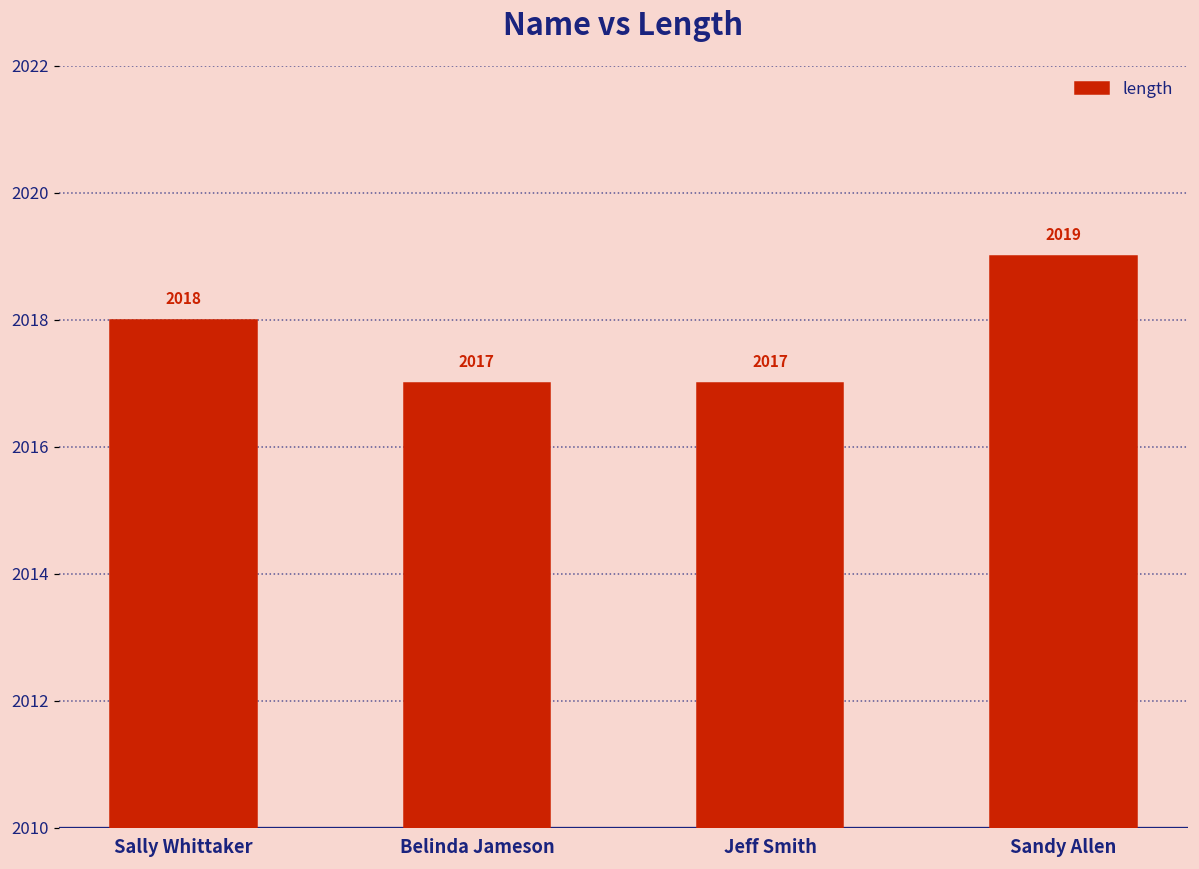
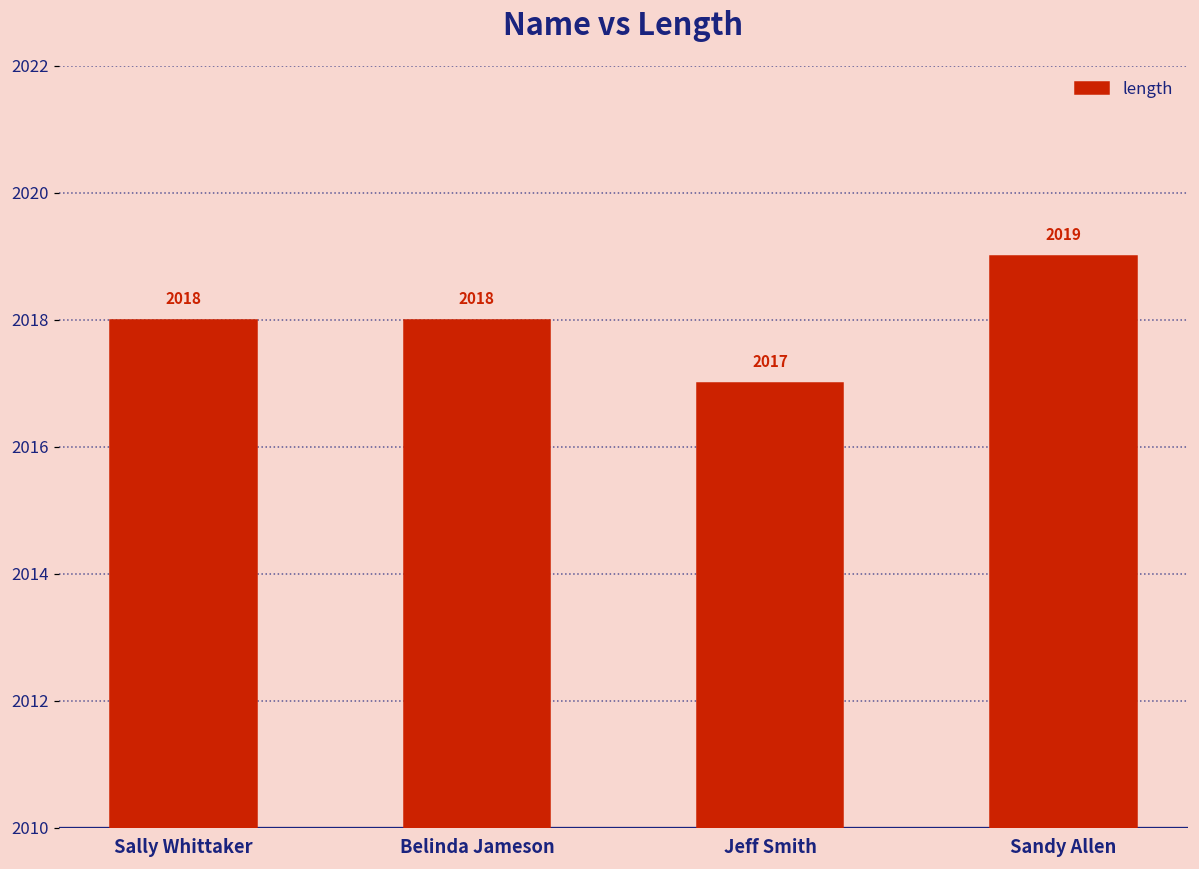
  {
    "Sally Whittaker": 2018,
-   "Belinda Jameson": 2017,
+   "Belinda Jameson": 2018,
    "Jeff Smith": 2017,
    "Sandy Allen": 2019
  }
